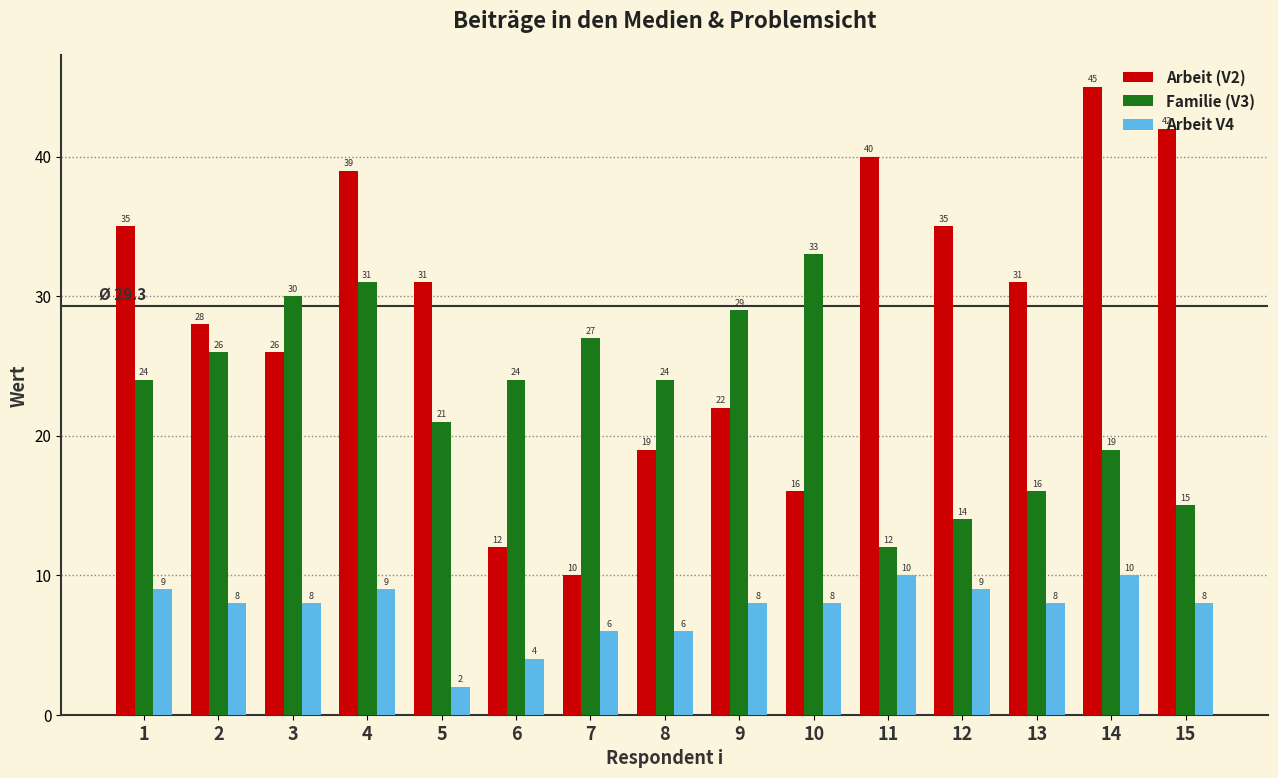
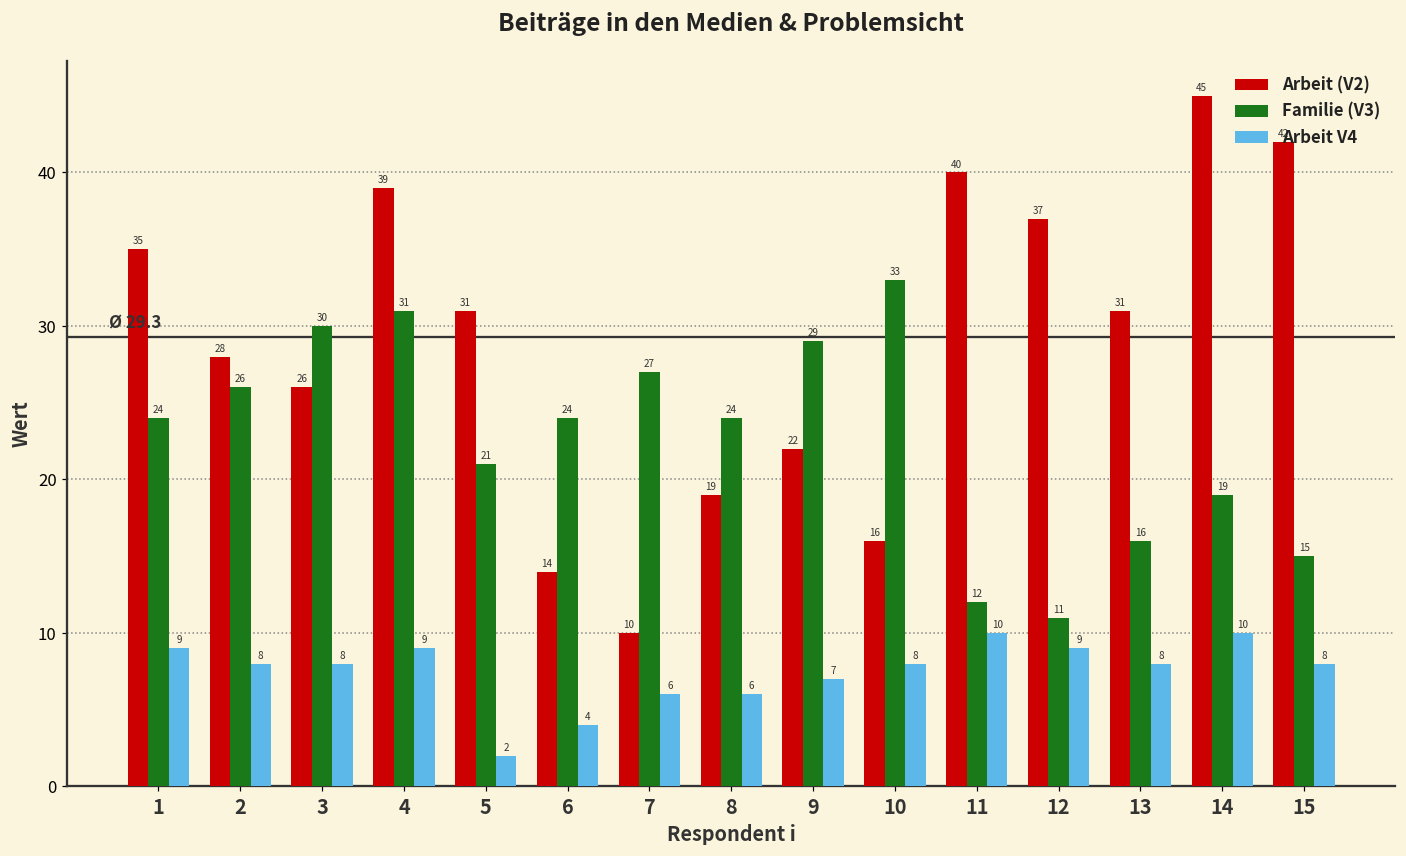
  {
    "Arbeit (V2)": {
      "1": 35,
      "2": 28,
      "3": 26,
      "4": 39,
      "5": 31,
-     "6": 12,
+     "6": 14,
      "7": 10,
      "8": 19,
      "9": 22,
      "10": 16,
      "11": 40,
-     "12": 35,
+     "12": 37,
      "13": 31,
      "14": 45,
      "15": 42
    },
    "Familie (V3)": {
      "1": 24,
      "2": 26,
      "3": 30,
      "4": 31,
      "5": 21,
      "6": 24,
      "7": 27,
      "8": 24,
      "9": 29,
      "10": 33,
      "11": 12,
-     "12": 14,
+     "12": 11,
      "13": 16,
      "14": 19,
      "15": 15
    },
    "Arbeit V4": {
      "1": 9,
      "2": 8,
      "3": 8,
      "4": 9,
      "5": 2,
      "6": 4,
      "7": 6,
      "8": 6,
-     "9": 8,
+     "9": 7,
      "10": 8,
      "11": 10,
      "12": 9,
      "13": 8,
      "14": 10,
      "15": 8
    }
  }
